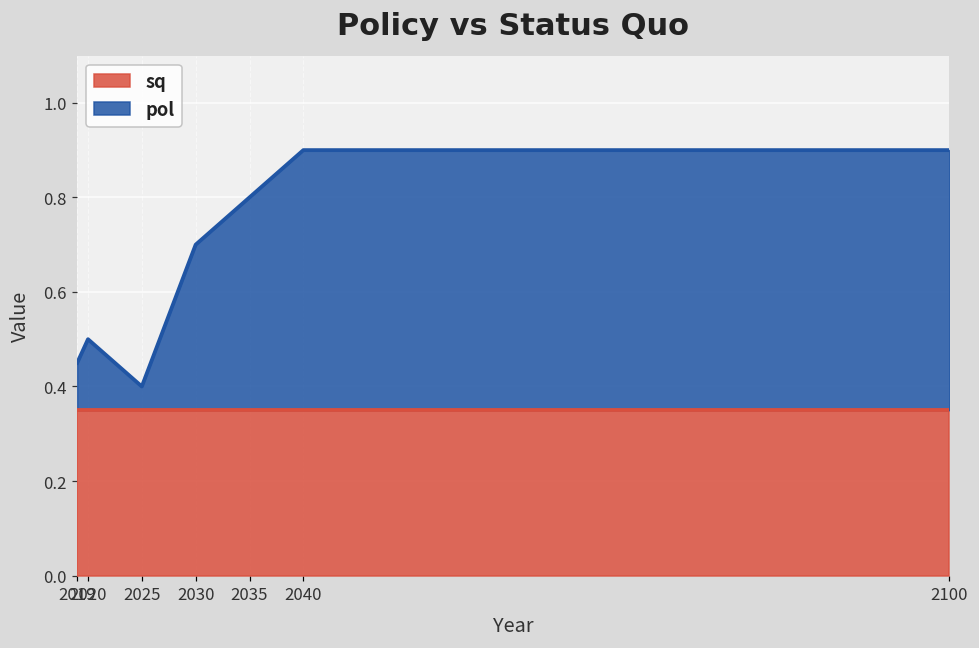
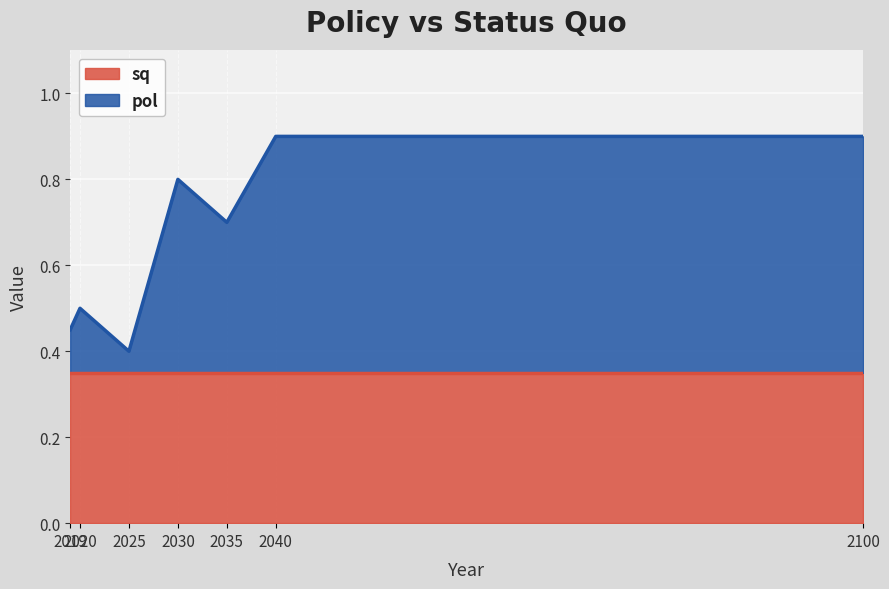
  {
    "sq": {
      "2025": 0.35,
      "2030": 0.35,
      "2035": 0.35,
      "2040": 0.35,
      "2100": 0.35
    },
    "pol": {
      "2025": 0.4,
-     "2030": 0.7,
-     "2035": 0.8,
+     "2030": 0.8,
+     "2035": 0.7,
      "2040": 0.9,
      "2100": 0.9
    }
  }
